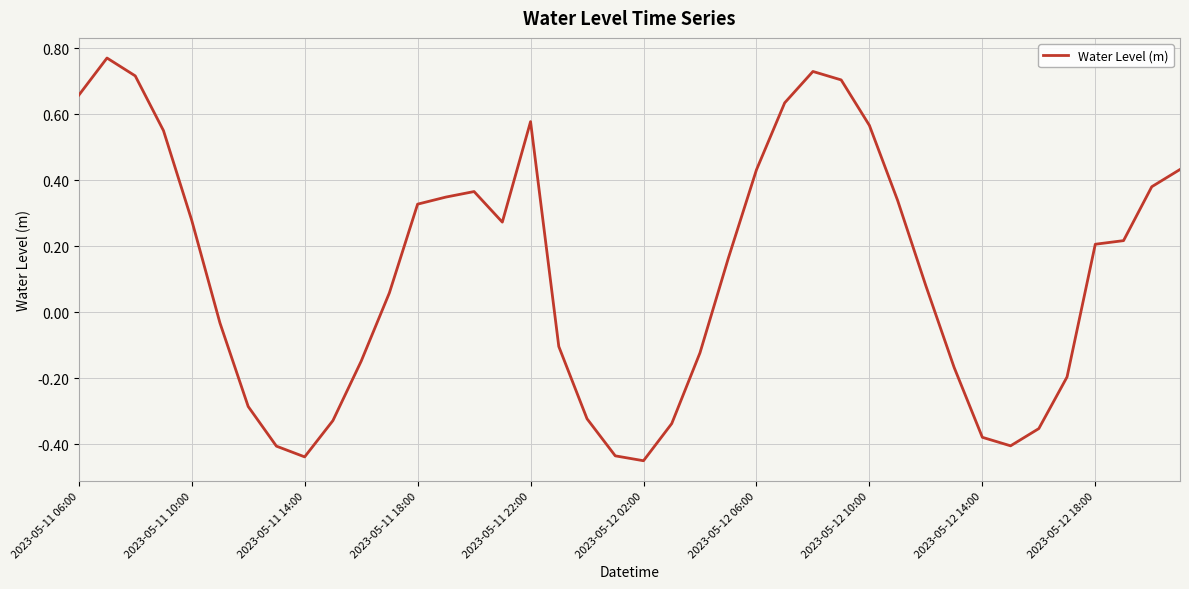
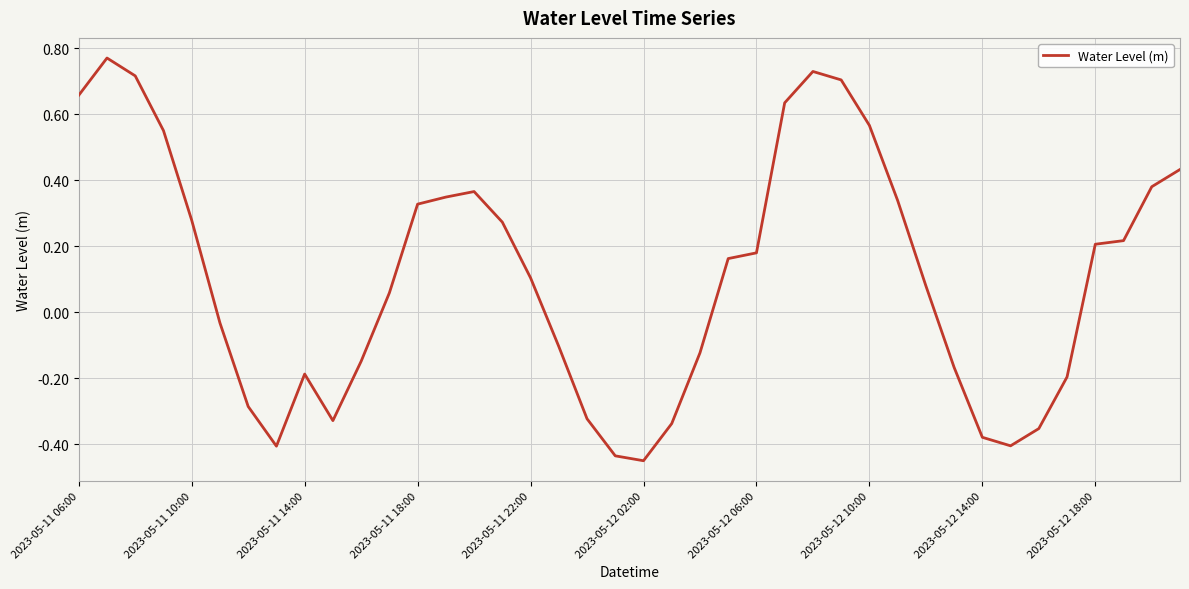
  {
    "2023-05-11 06:00": 0.66,
    "2023-05-11 10:00": 0.28,
-   "2023-05-11 14:00": -0.44,
+   "2023-05-11 14:00": -0.19,
    "2023-05-11 18:00": 0.33,
-   "2023-05-11 22:00": 0.58,
+   "2023-05-11 22:00": 0.10,
    "2023-05-12 02:00": -0.45,
-   "2023-05-12 06:00": 0.43,
+   "2023-05-12 06:00": 0.18,
    "2023-05-12 10:00": 0.57,
    "2023-05-12 14:00": -0.38,
    "2023-05-12 18:00": 0.21
  }
